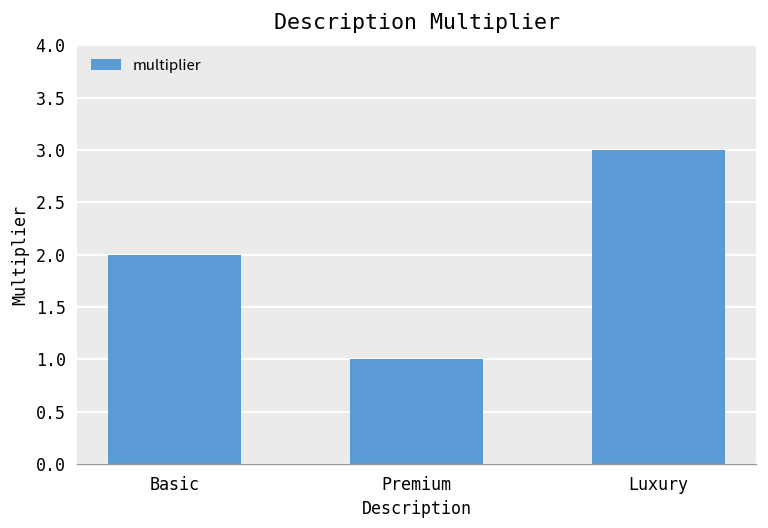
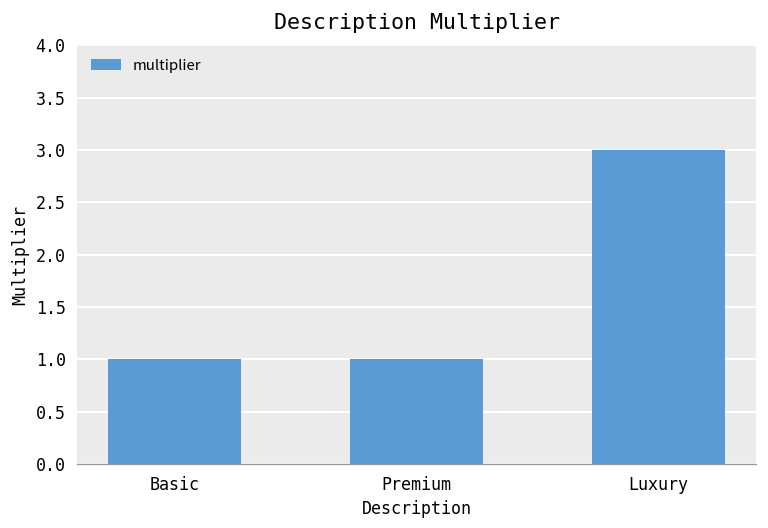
  {
-   "Basic": 2,
+   "Basic": 1,
    "Premium": 1,
    "Luxury": 3
  }
